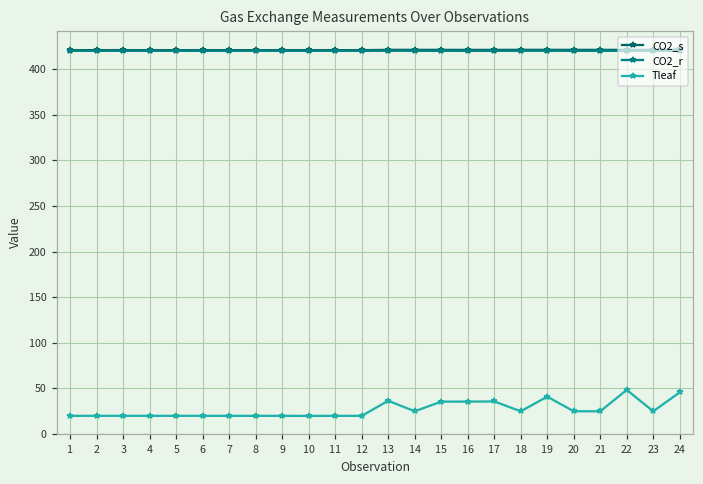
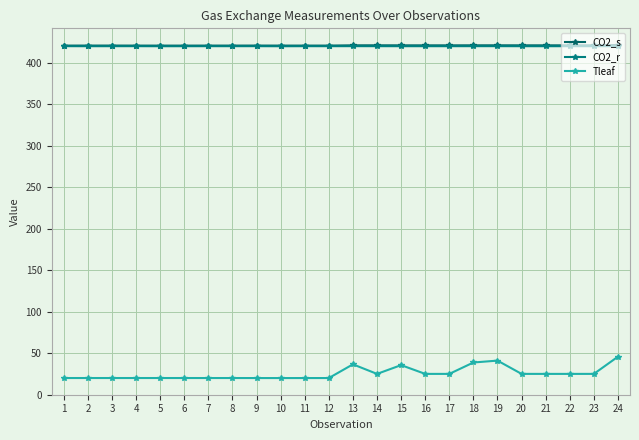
  {
    "Tleaf": {
      "1": 20,
      "2": 20,
      "3": 20,
      "4": 20,
      "5": 20,
      "6": 20,
      "7": 20,
      "8": 20,
      "9": 20,
      "10": 20,
      "11": 20,
      "12": 20,
      "13": 40,
      "14": 20,
      "15": 40,
-     "16": 40,
-     "17": 40,
-     "18": 20,
+     "16": 20,
+     "17": 20,
+     "18": 40,
      "19": 40,
      "20": 20,
      "21": 20,
-     "22": 50,
+     "22": 20,
      "23": 20,
      "24": 50
    }
  }
